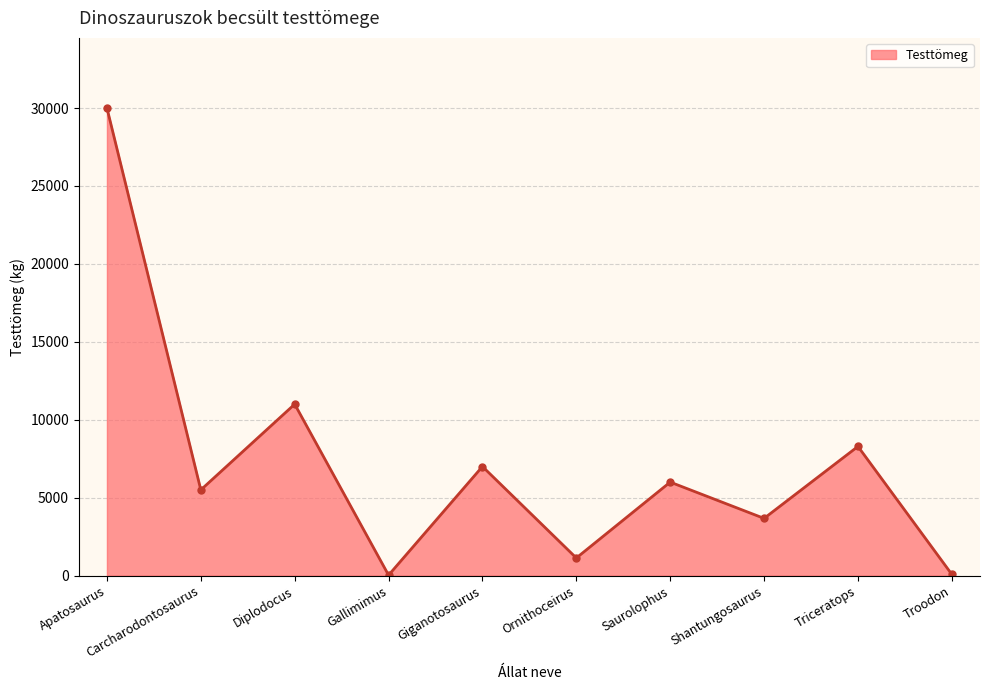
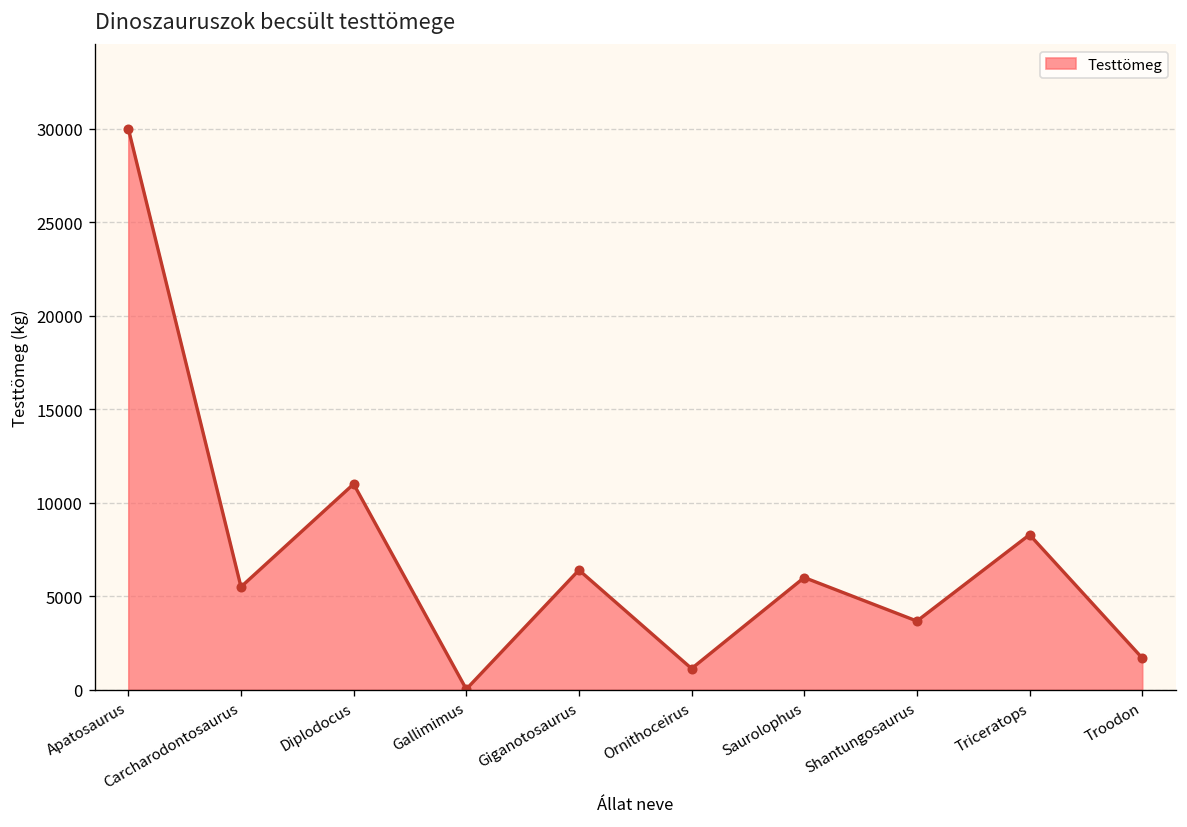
  {
    "Apatosaurus": 30000,
    "Carcharodontosaurus": 5500,
    "Diplodocus": 11000,
    "Gallimimus": 0,
-   "Giganotosaurus": 7000,
+   "Giganotosaurus": 6400,
    "Ornithoceirus": 1100,
    "Saurolophus": 6000,
    "Shantungosaurus": 3700,
    "Triceratops": 8300,
-   "Troodon": 100
+   "Troodon": 1700
  }
